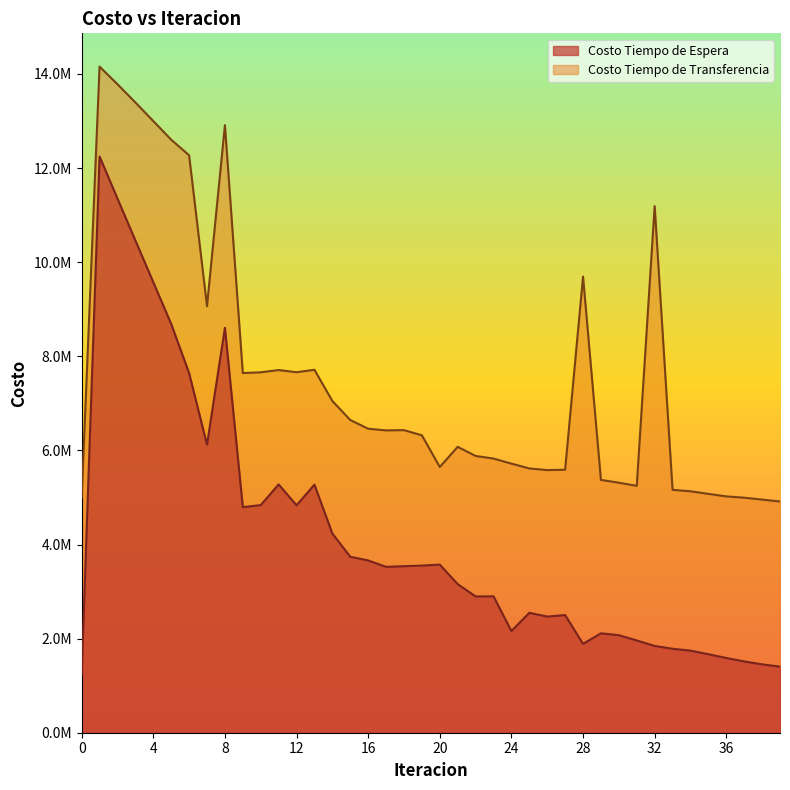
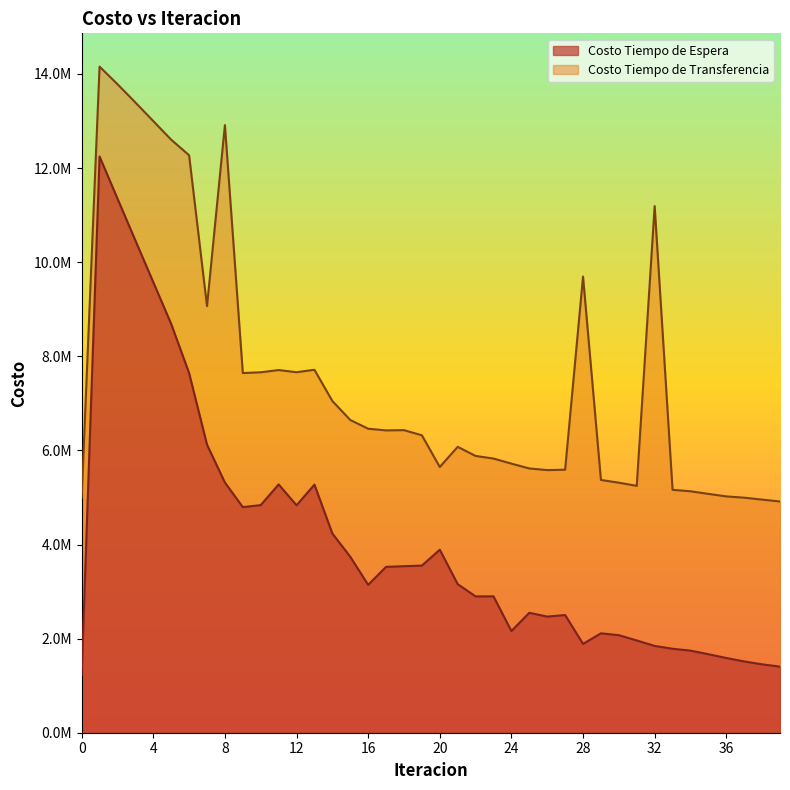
  {
    "Costo Tiempo de Espera": {
      "0": 1200000,
      "4": 9600000,
-     "8": 8600000,
+     "8": 5300000,
      "12": 4800000,
-     "16": 3700000,
-     "20": 3600000,
+     "16": 3100000,
+     "20": 3900000,
      "24": 2200000,
      "28": 1900000,
      "32": 1800000,
      "36": 1600000
    },
    "Costo Tiempo de Transferencia": {
      "0": 5000000,
      "4": 13000000,
      "8": 12900000,
      "12": 7700000,
      "16": 6500000,
      "20": 5600000,
      "24": 5700000,
      "28": 9700000,
      "32": 11200000,
      "36": 5000000
    }
  }
